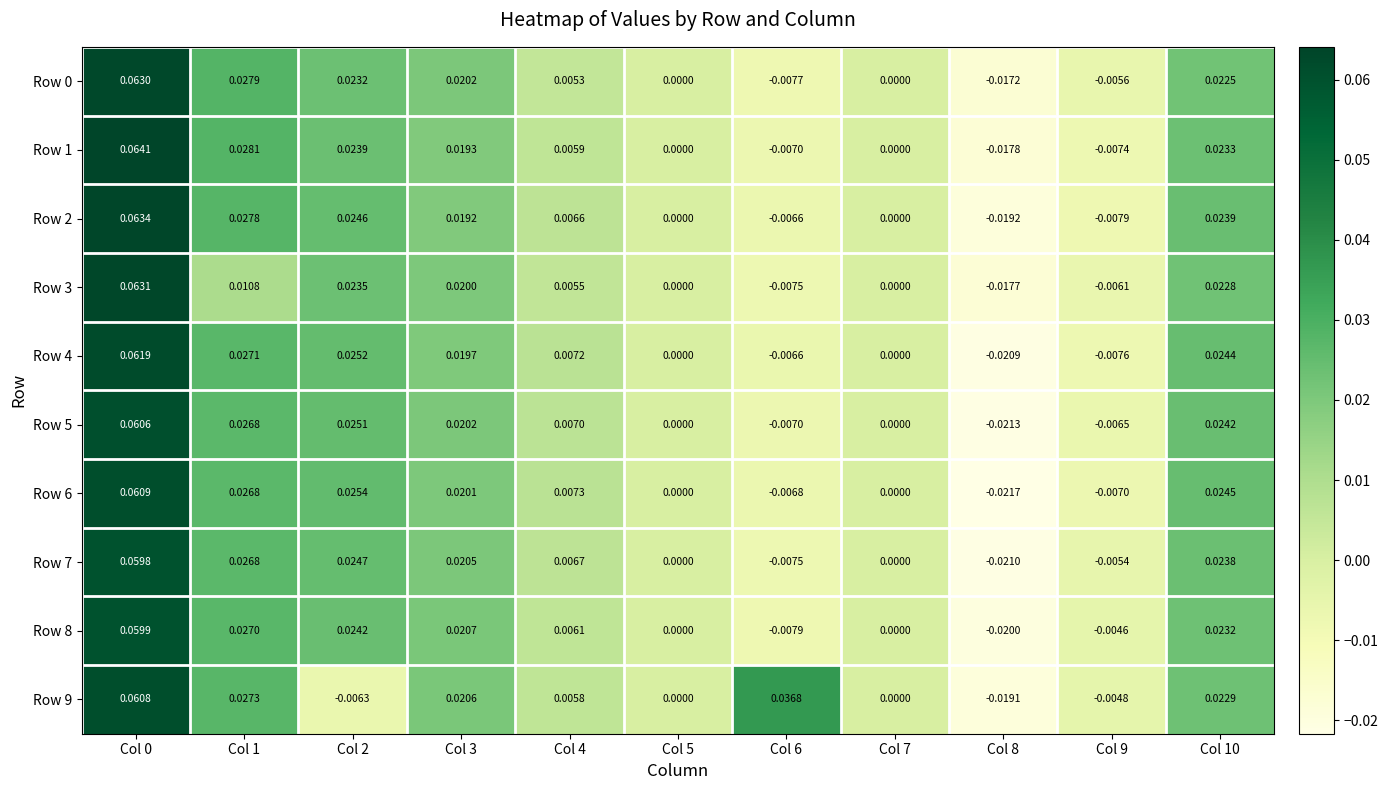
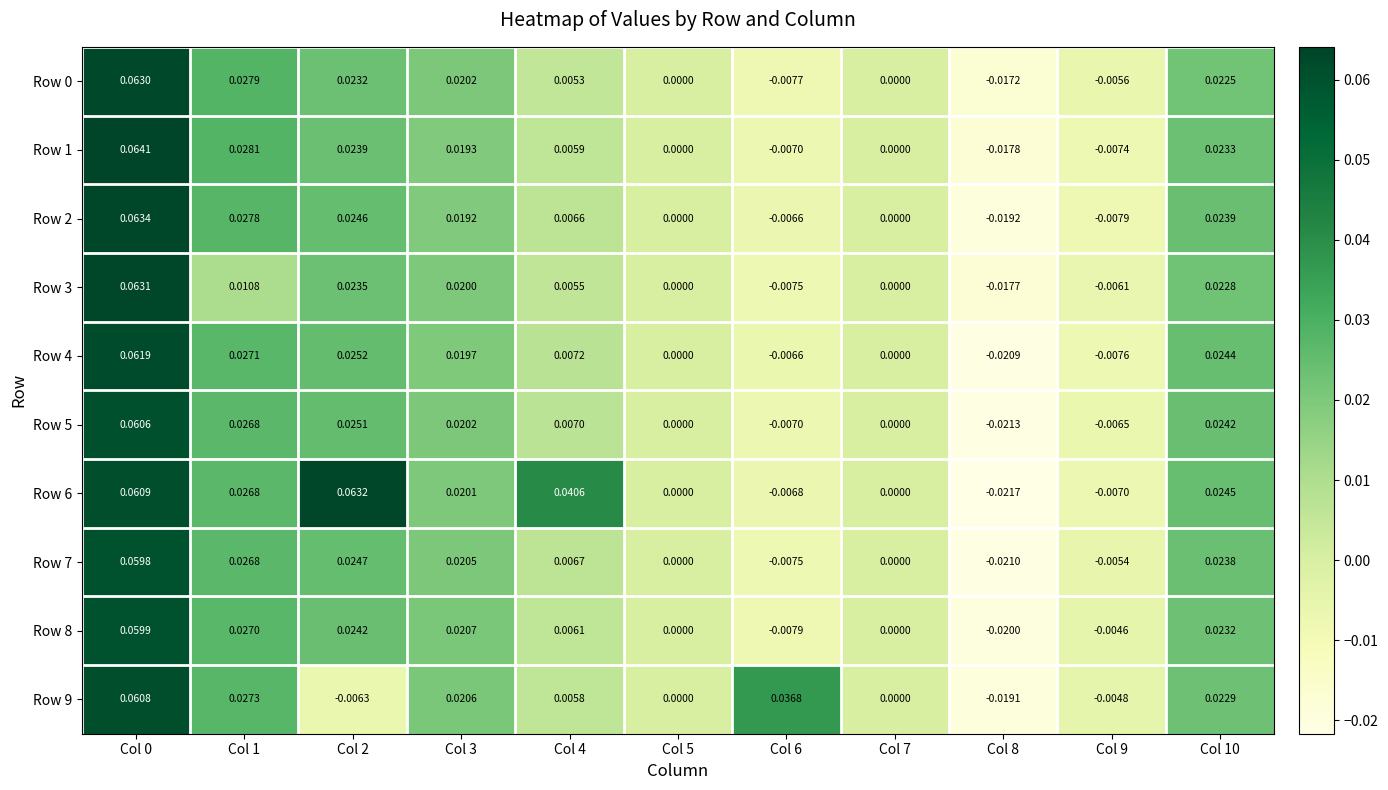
  {
    "Row 0": {
      "Col 0": 0.0630,
      "Col 1": 0.0279,
      "Col 2": 0.0232,
      "Col 3": 0.0202,
      "Col 4": 0.0053,
      "Col 5": 0.0000,
      "Col 6": -0.0077,
      "Col 7": 0.0000,
      "Col 8": -0.0172,
      "Col 9": -0.0056,
      "Col 10": 0.0225
    },
    "Row 1": {
      "Col 0": 0.0641,
      "Col 1": 0.0281,
      "Col 2": 0.0239,
      "Col 3": 0.0193,
      "Col 4": 0.0059,
      "Col 5": 0.0000,
      "Col 6": -0.0070,
      "Col 7": 0.0000,
      "Col 8": -0.0178,
      "Col 9": -0.0074,
      "Col 10": 0.0233
    },
    "Row 2": {
      "Col 0": 0.0634,
      "Col 1": 0.0278,
      "Col 2": 0.0246,
      "Col 3": 0.0192,
      "Col 4": 0.0066,
      "Col 5": 0.0000,
      "Col 6": -0.0066,
      "Col 7": 0.0000,
      "Col 8": -0.0192,
      "Col 9": -0.0079,
      "Col 10": 0.0239
    },
    "Row 3": {
      "Col 0": 0.0631,
      "Col 1": 0.0108,
      "Col 2": 0.0235,
      "Col 3": 0.0200,
      "Col 4": 0.0055,
      "Col 5": 0.0000,
      "Col 6": -0.0075,
      "Col 7": 0.0000,
      "Col 8": -0.0177,
      "Col 9": -0.0061,
      "Col 10": 0.0228
    },
    "Row 4": {
      "Col 0": 0.0619,
      "Col 1": 0.0271,
      "Col 2": 0.0252,
      "Col 3": 0.0197,
      "Col 4": 0.0072,
      "Col 5": 0.0000,
      "Col 6": -0.0066,
      "Col 7": 0.0000,
      "Col 8": -0.0209,
      "Col 9": -0.0076,
      "Col 10": 0.0244
    },
    "Row 5": {
      "Col 0": 0.0606,
      "Col 1": 0.0268,
      "Col 2": 0.0251,
      "Col 3": 0.0202,
      "Col 4": 0.0070,
      "Col 5": 0.0000,
      "Col 6": -0.0070,
      "Col 7": 0.0000,
      "Col 8": -0.0213,
      "Col 9": -0.0065,
      "Col 10": 0.0242
    },
    "Row 6": {
      "Col 0": 0.0609,
      "Col 1": 0.0268,
-     "Col 2": 0.0254,
+     "Col 2": 0.0632,
      "Col 3": 0.0201,
-     "Col 4": 0.0073,
+     "Col 4": 0.0406,
      "Col 5": 0.0000,
      "Col 6": -0.0068,
      "Col 7": 0.0000,
      "Col 8": -0.0217,
      "Col 9": -0.0070,
      "Col 10": 0.0245
    },
    "Row 7": {
      "Col 0": 0.0598,
      "Col 1": 0.0268,
      "Col 2": 0.0247,
      "Col 3": 0.0205,
      "Col 4": 0.0067,
      "Col 5": 0.0000,
      "Col 6": -0.0075,
      "Col 7": 0.0000,
      "Col 8": -0.0210,
      "Col 9": -0.0054,
      "Col 10": 0.0238
    },
    "Row 8": {
      "Col 0": 0.0599,
      "Col 1": 0.0270,
      "Col 2": 0.0242,
      "Col 3": 0.0207,
      "Col 4": 0.0061,
      "Col 5": 0.0000,
      "Col 6": -0.0079,
      "Col 7": 0.0000,
      "Col 8": -0.0200,
      "Col 9": -0.0046,
      "Col 10": 0.0232
    },
    "Row 9": {
      "Col 0": 0.0608,
      "Col 1": 0.0273,
      "Col 2": -0.0063,
      "Col 3": 0.0206,
      "Col 4": 0.0058,
      "Col 5": 0.0000,
      "Col 6": 0.0368,
      "Col 7": 0.0000,
      "Col 8": -0.0191,
      "Col 9": -0.0048,
      "Col 10": 0.0229
    }
  }
